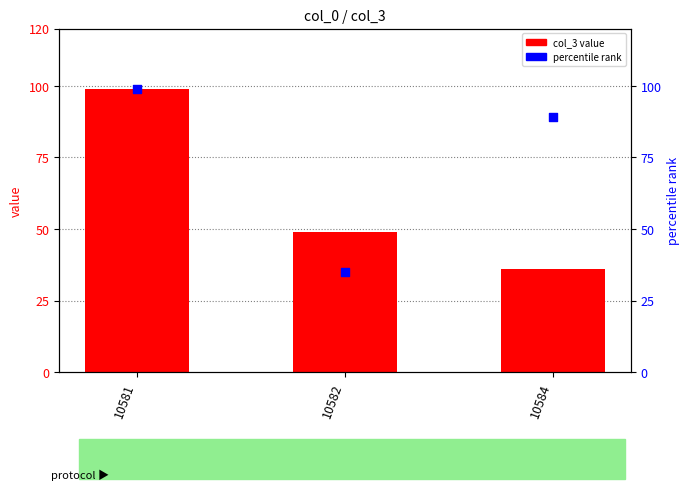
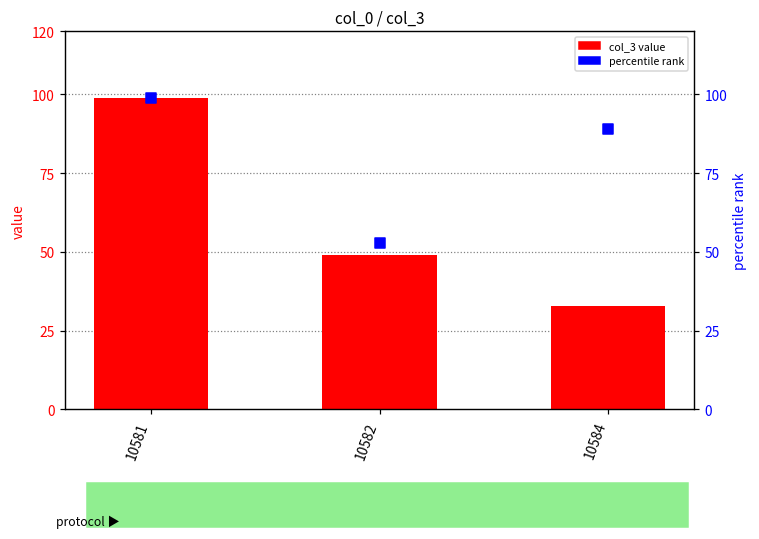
  {
    "col_3 value": {
      "10581": 99,
      "10582": 49,
-     "10584": 36
+     "10584": 33
    },
    "percentile rank": {
-     "10582": 35
+     "10582": 53
    }
  }
